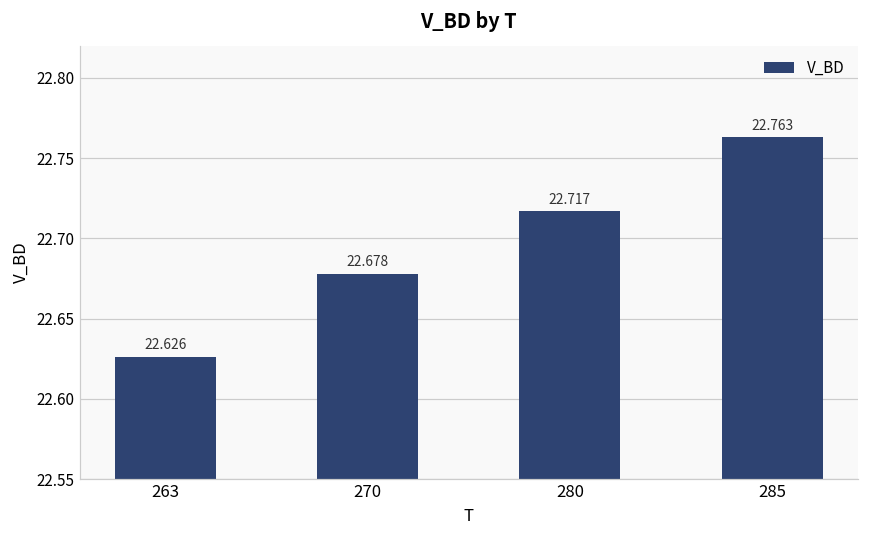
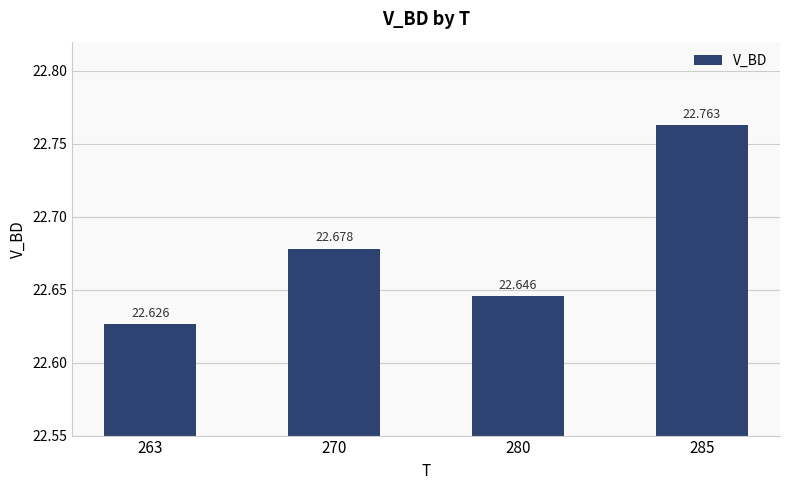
  {
    "263": 22.626,
    "270": 22.678,
-   "280": 22.717,
+   "280": 22.646,
    "285": 22.763
  }
